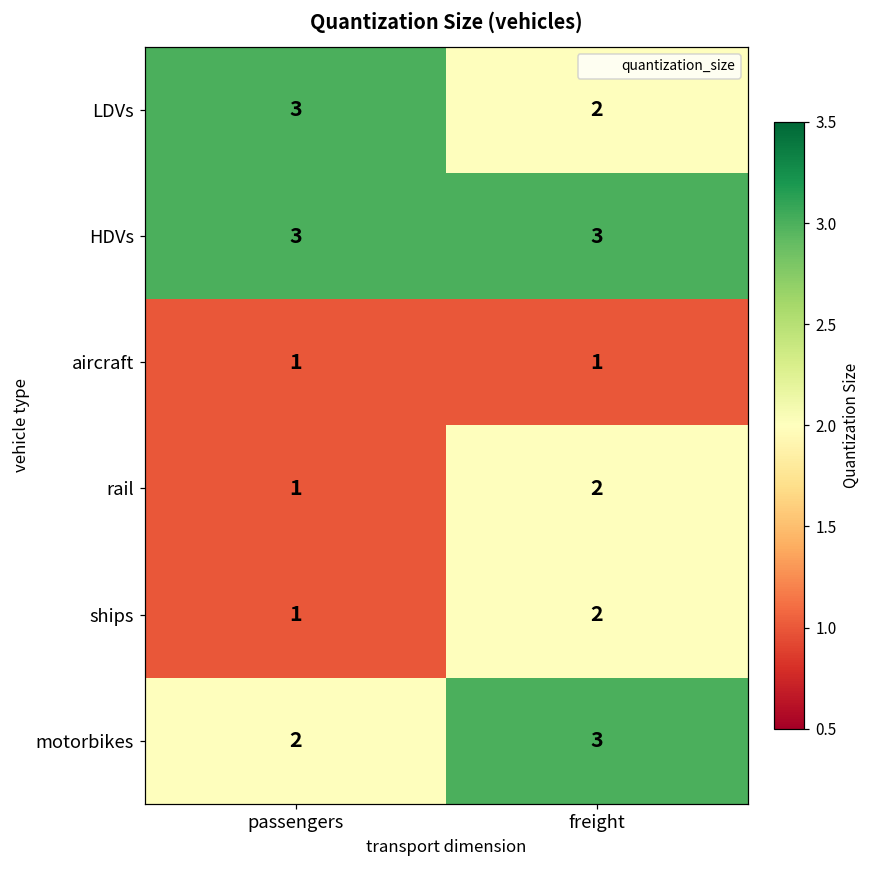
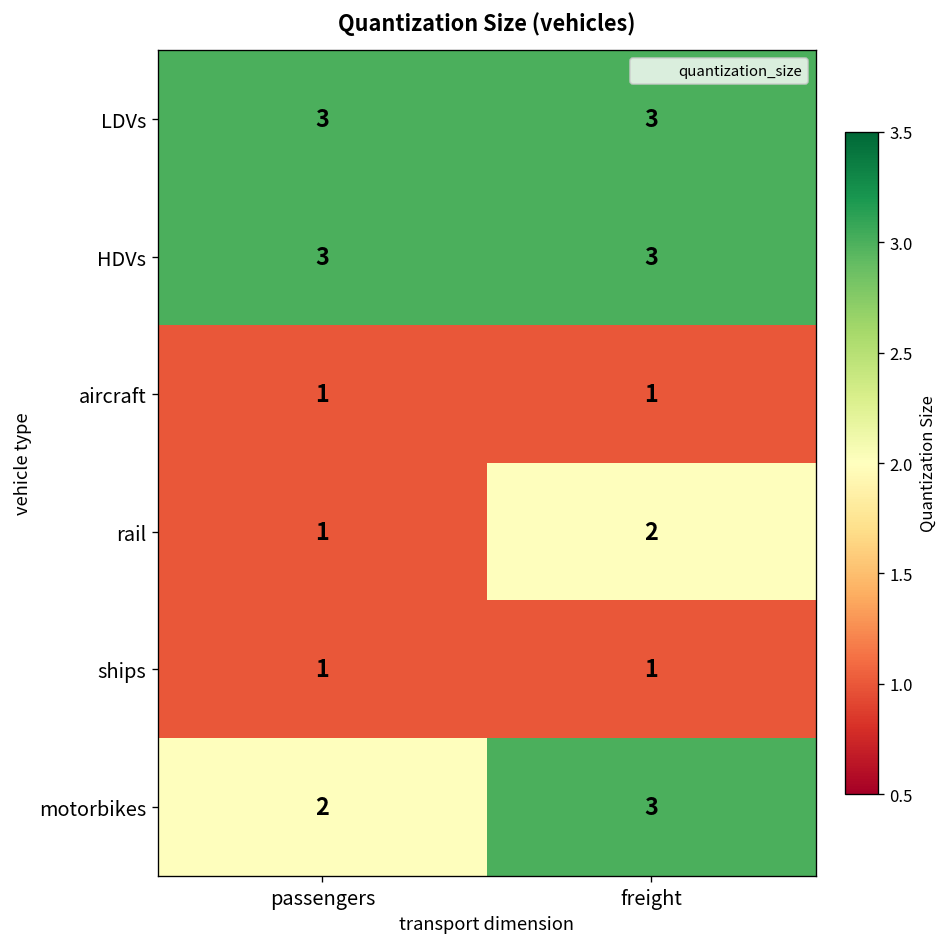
  {
    "LDVs": {
      "passengers": 3,
-     "freight": 2
+     "freight": 3
    },
    "HDVs": {
      "passengers": 3,
      "freight": 3
    },
    "aircraft": {
      "passengers": 1,
      "freight": 1
    },
    "rail": {
      "passengers": 1,
      "freight": 2
    },
    "ships": {
      "passengers": 1,
-     "freight": 2
+     "freight": 1
    },
    "motorbikes": {
      "passengers": 2,
      "freight": 3
    }
  }
